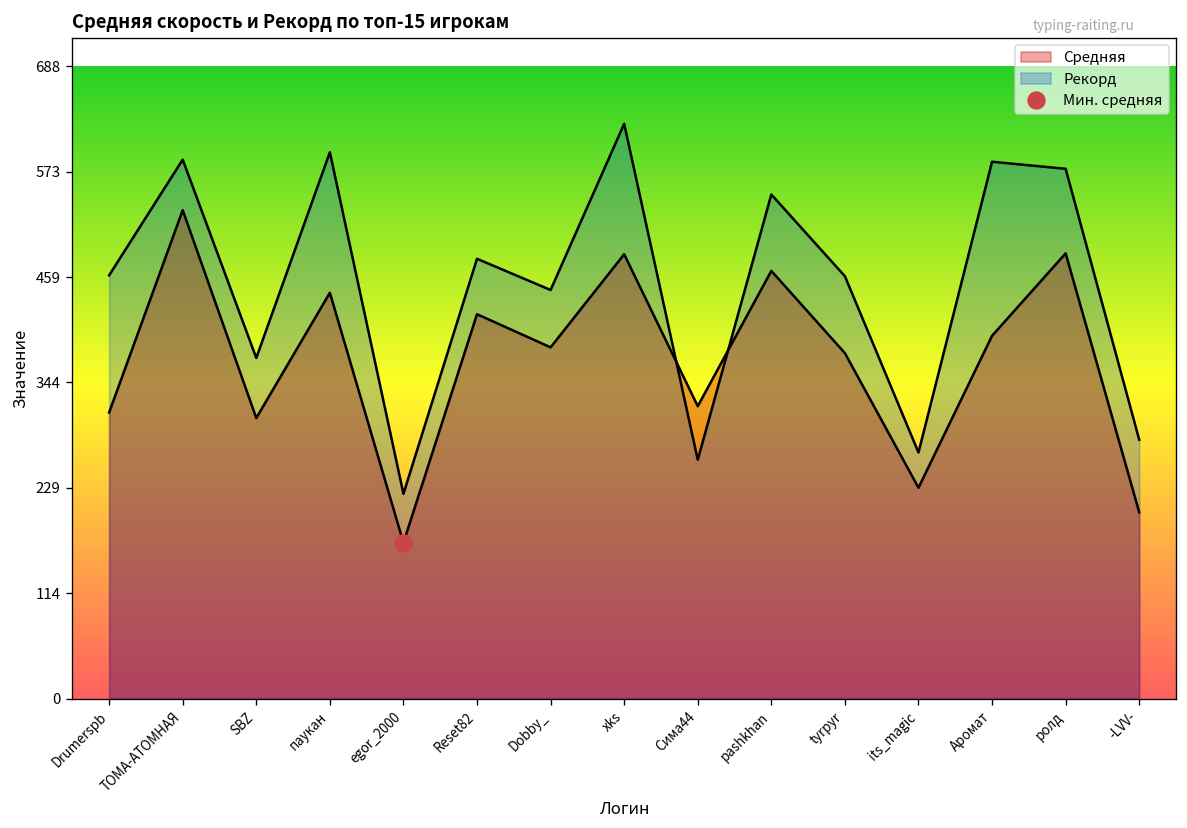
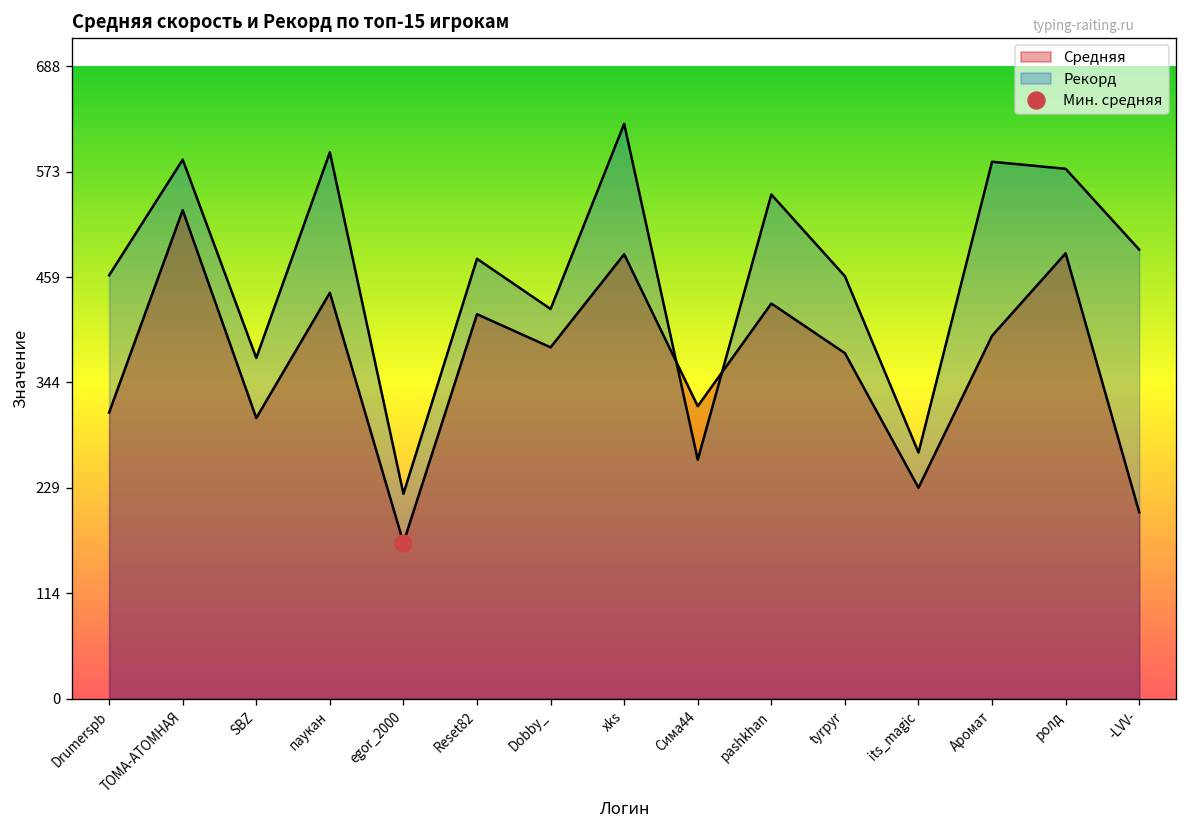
  {
    "Средняя": {
      "Drumerspb": 310,
      "ТОМА-АТОМНАЯ": 530,
      "SBZ": 310,
      "паукан": 440,
      "Reset82": 420,
      "Dobby_": 380,
      "xks": 480,
      "Сима44": 320,
-     "pashkhan": 470,
+     "pashkhan": 430,
      "tyrpyr": 380,
      "its_magic": 230,
      "Аромат": 400,
      "ролд": 480,
      "-LVV-": 200
    },
    "Рекорд": {
      "Drumerspb": 460,
      "ТОМА-АТОМНАЯ": 590,
      "SBZ": 370,
      "паукан": 600,
      "egor_2000": 220,
      "Reset82": 480,
-     "Dobby_": 450,
+     "Dobby_": 420,
      "xks": 630,
      "Сима44": 260,
      "pashkhan": 550,
      "tyrpyr": 460,
      "its_magic": 270,
      "Аромат": 580,
      "ролд": 580,
-     "-LVV-": 280
+     "-LVV-": 490
    }
  }
